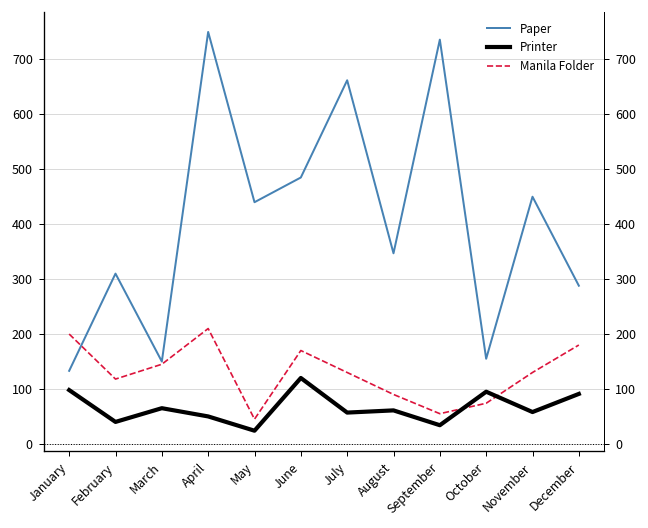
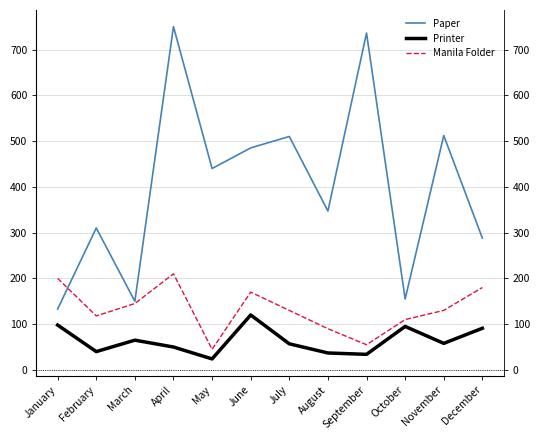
  {
    "Paper": {
      "January": 130,
      "February": 310,
      "April": 750,
      "May": 440,
      "June": 490,
-     "July": 660,
+     "July": 510,
      "August": 350,
      "September": 740,
      "October": 160,
-     "November": 450,
+     "November": 510,
      "December": 290
    },
    "Printer": {
      "January": 100,
      "February": 40,
      "March": 70,
      "April": 50,
      "May": 20,
      "June": 120,
      "July": 60,
-     "August": 60,
+     "August": 40,
      "September": 30,
      "October": 100,
      "November": 60,
      "December": 90
    },
    "Manila Folder": {
      "January": 200,
      "February": 120,
      "April": 210,
      "May": 50,
      "June": 170,
      "July": 130,
      "August": 90,
      "September": 60,
-     "October": 70,
+     "October": 110,
      "November": 130,
      "December": 180
    }
  }
